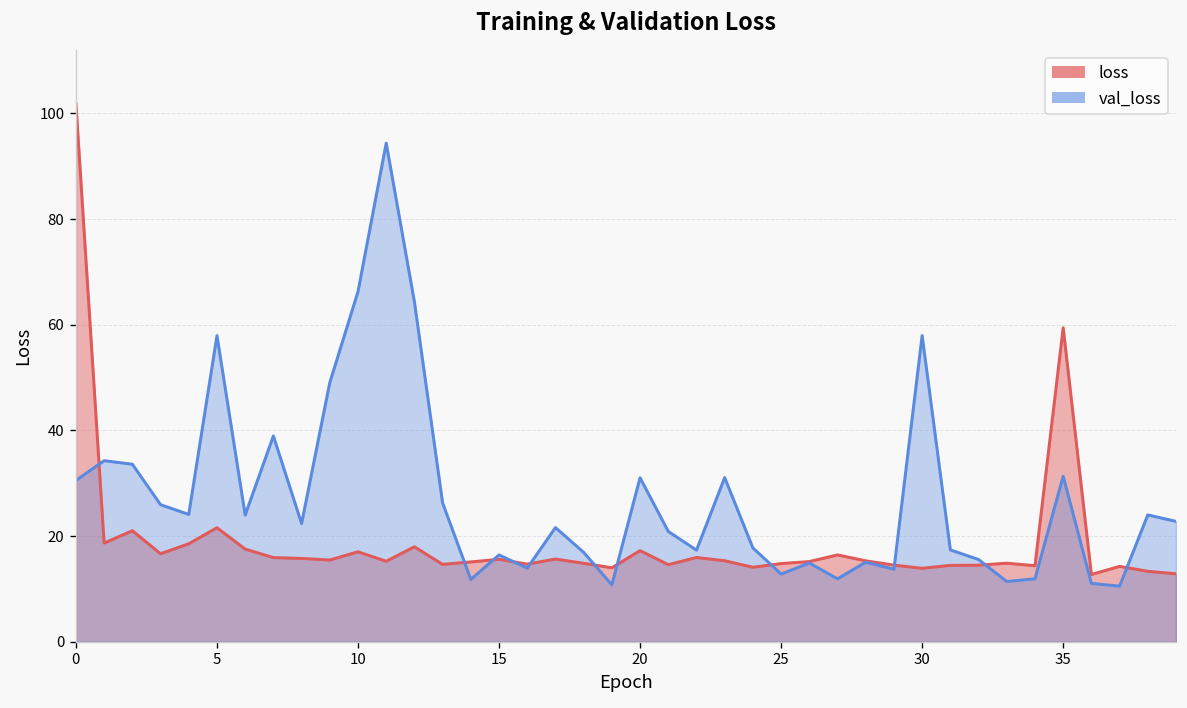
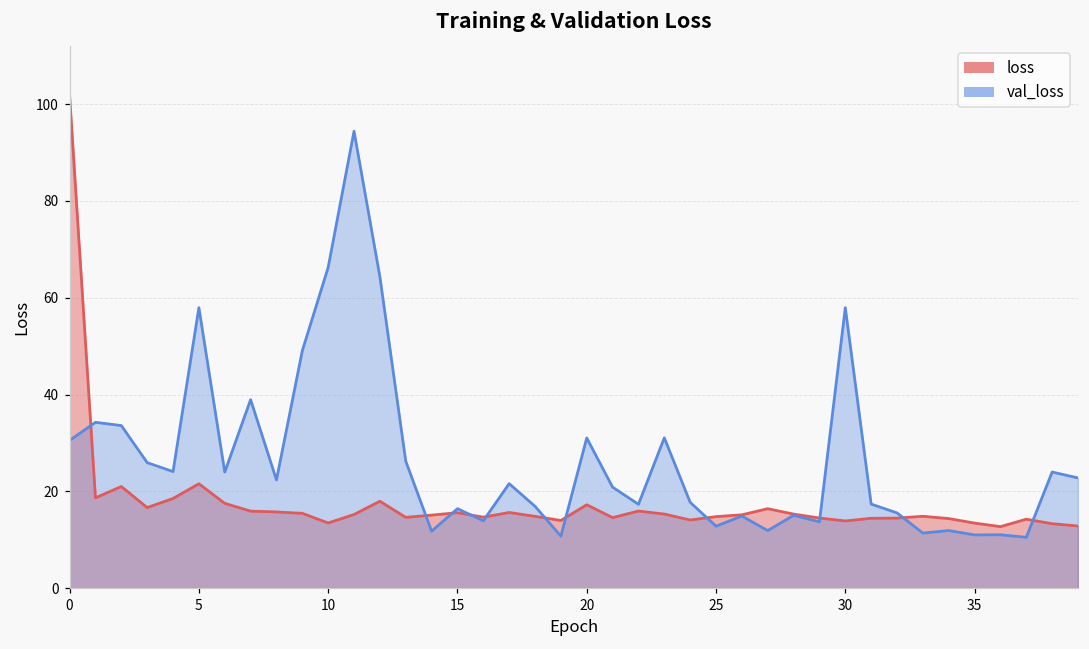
  {
    "loss": {
      "0": 102,
      "5": 22,
-     "10": 17,
+     "10": 13,
      "15": 16,
      "20": 17,
      "25": 15,
      "30": 14,
-     "35": 59
+     "35": 13
    },
    "val_loss": {
      "0": 31,
      "5": 58,
      "10": 66,
      "15": 16,
      "20": 31,
      "25": 13,
      "30": 58,
-     "35": 31
+     "35": 11
    }
  }
